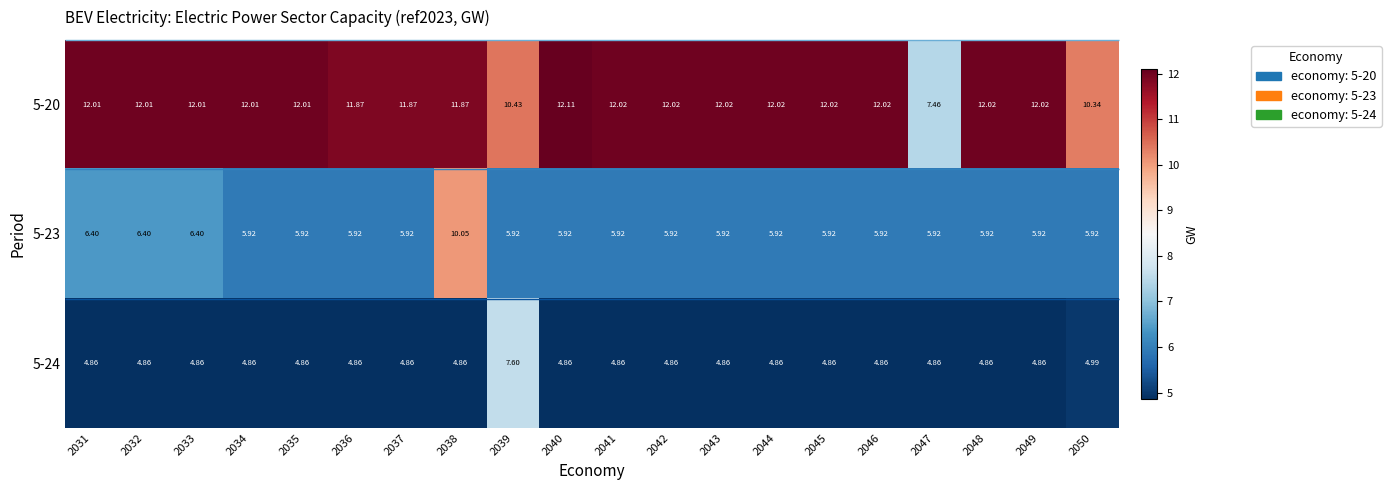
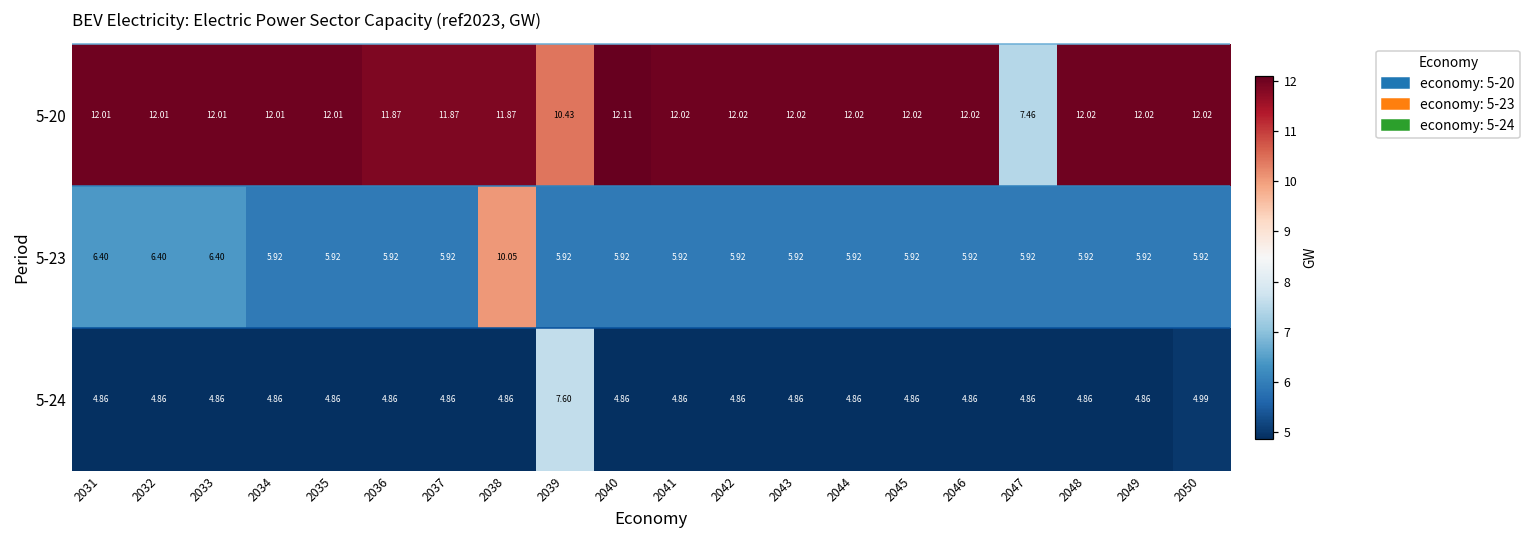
  {
    "5-20": {
      "2031": 12.01,
      "2032": 12.01,
      "2033": 12.01,
      "2034": 12.01,
      "2035": 12.01,
      "2036": 11.87,
      "2037": 11.87,
      "2038": 11.87,
      "2039": 10.43,
      "2040": 12.11,
      "2041": 12.02,
      "2042": 12.02,
      "2043": 12.02,
      "2044": 12.02,
      "2045": 12.02,
      "2046": 12.02,
      "2047": 7.46,
      "2048": 12.02,
      "2049": 12.02,
-     "2050": 10.34
+     "2050": 12.02
    },
    "5-23": {
      "2031": 6.40,
      "2032": 6.40,
      "2033": 6.40,
      "2034": 5.92,
      "2035": 5.92,
      "2036": 5.92,
      "2037": 5.92,
      "2038": 10.05,
      "2039": 5.92,
      "2040": 5.92,
      "2041": 5.92,
      "2042": 5.92,
      "2043": 5.92,
      "2044": 5.92,
      "2045": 5.92,
      "2046": 5.92,
      "2047": 5.92,
      "2048": 5.92,
      "2049": 5.92,
      "2050": 5.92
    },
    "5-24": {
      "2031": 4.86,
      "2032": 4.86,
      "2033": 4.86,
      "2034": 4.86,
      "2035": 4.86,
      "2036": 4.86,
      "2037": 4.86,
      "2038": 4.86,
      "2039": 7.60,
      "2040": 4.86,
      "2041": 4.86,
      "2042": 4.86,
      "2043": 4.86,
      "2044": 4.86,
      "2045": 4.86,
      "2046": 4.86,
      "2047": 4.86,
      "2048": 4.86,
      "2049": 4.86,
      "2050": 4.99
    }
  }
